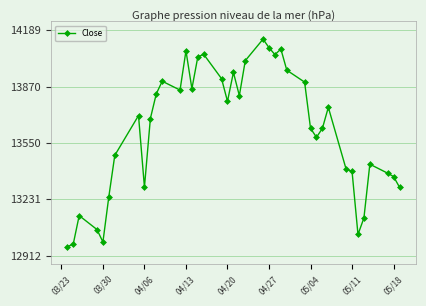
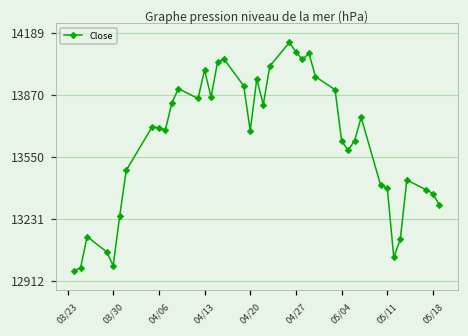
  {
    "03/30": 12990,
-   "04/06": 13300,
-   "04/13": 14070,
-   "04/20": 13790,
+   "04/06": 13700,
+   "04/13": 14000,
+   "04/20": 13680,
    "04/27": 14090,
    "05/04": 13630,
    "05/11": 13390,
    "05/18": 13360
  }
